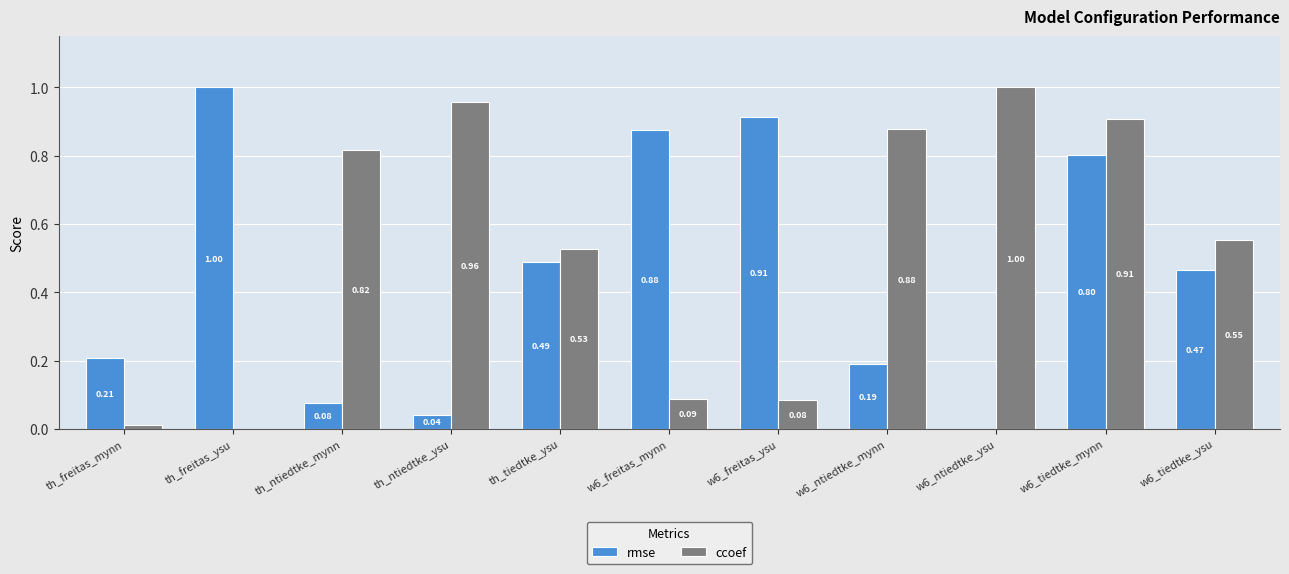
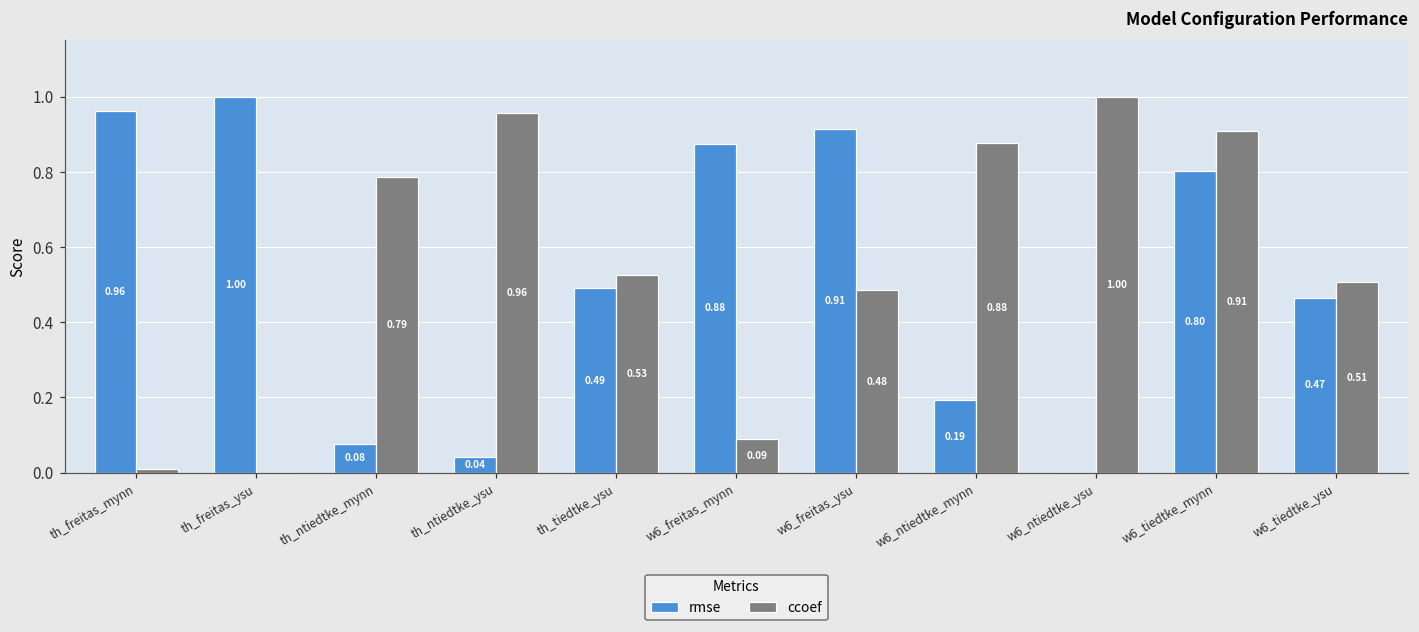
  {
    "rmse": {
-     "th_freitas_mynn": 0.21,
+     "th_freitas_mynn": 0.96,
      "th_freitas_ysu": 1.00,
      "th_ntiedtke_mynn": 0.08,
      "th_ntiedtke_ysu": 0.04,
      "th_tiedtke_ysu": 0.49,
      "w6_freitas_mynn": 0.88,
      "w6_freitas_ysu": 0.91,
      "w6_ntiedtke_mynn": 0.19,
      "w6_tiedtke_mynn": 0.80,
      "w6_tiedtke_ysu": 0.47
    },
    "ccoef": {
-     "th_ntiedtke_mynn": 0.82,
+     "th_ntiedtke_mynn": 0.79,
      "th_ntiedtke_ysu": 0.96,
      "th_tiedtke_ysu": 0.53,
      "w6_freitas_mynn": 0.09,
-     "w6_freitas_ysu": 0.08,
+     "w6_freitas_ysu": 0.48,
      "w6_ntiedtke_mynn": 0.88,
      "w6_ntiedtke_ysu": 1.00,
      "w6_tiedtke_mynn": 0.91,
-     "w6_tiedtke_ysu": 0.55
+     "w6_tiedtke_ysu": 0.51
    }
  }
